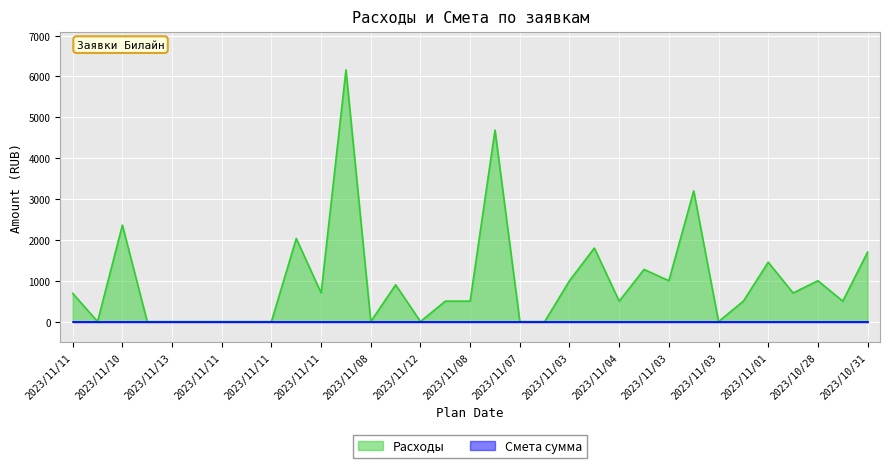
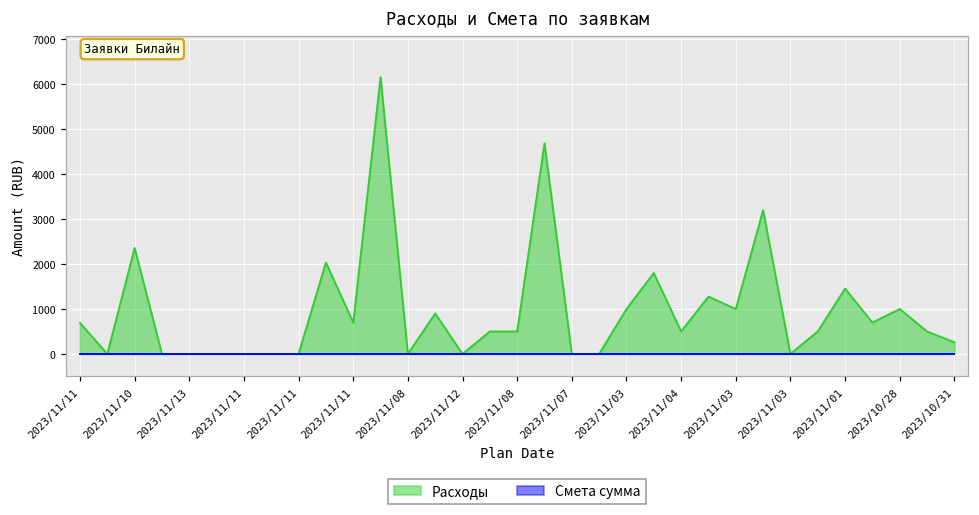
  {
    "Расходы": {
-     "2023/10/31": 1700
+     "2023/10/31": 300
    },
    "Смета сумма": {
      "2023/10/31": 0
    }
  }
